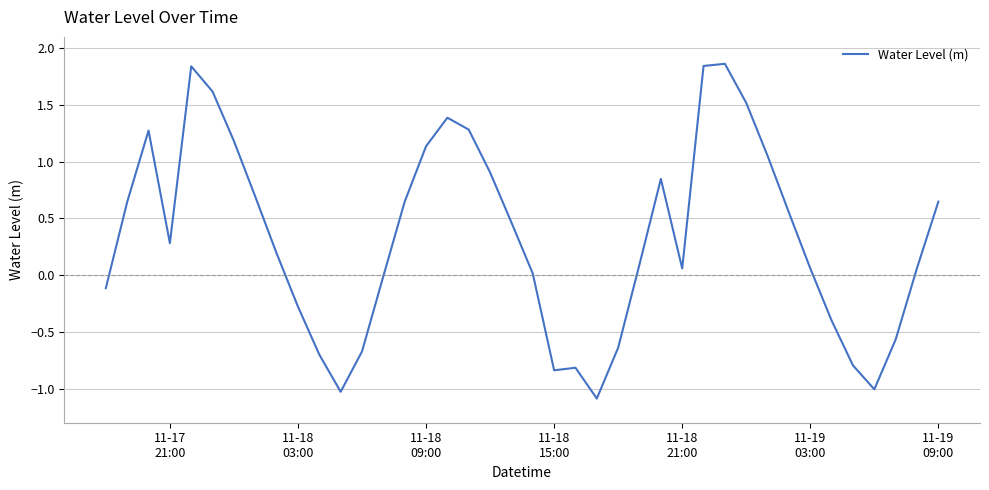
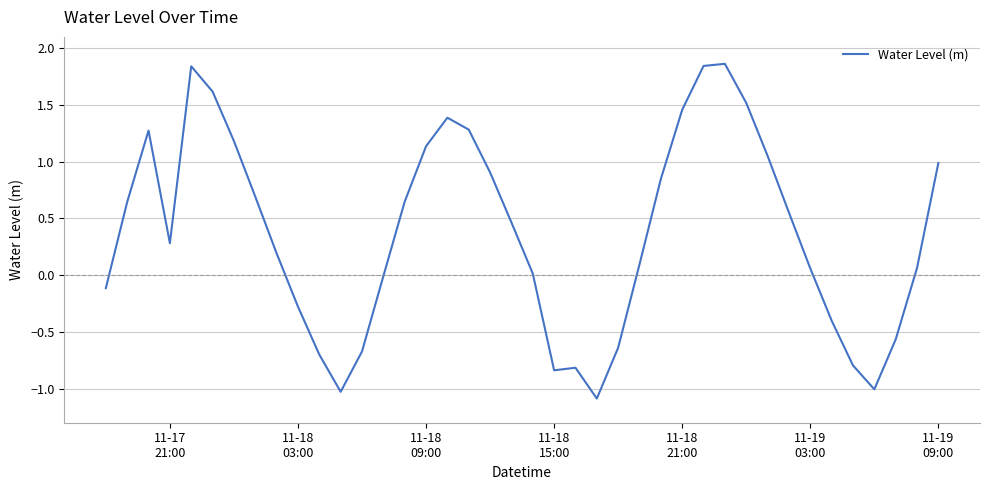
  {
    "11-17 21:00": 0.28,
    "11-18 03:00": -0.28,
    "11-18 09:00": 1.14,
    "11-18 15:00": -0.84,
-   "11-18 21:00": 0.06,
+   "11-18 21:00": 1.46,
    "11-19 03:00": 0.06,
-   "11-19 09:00": 0.65
+   "11-19 09:00": 0.99
  }
